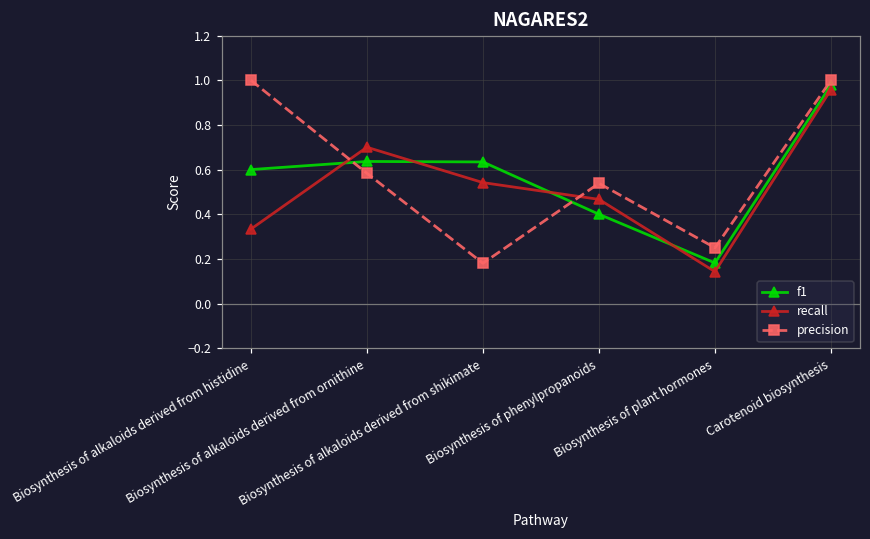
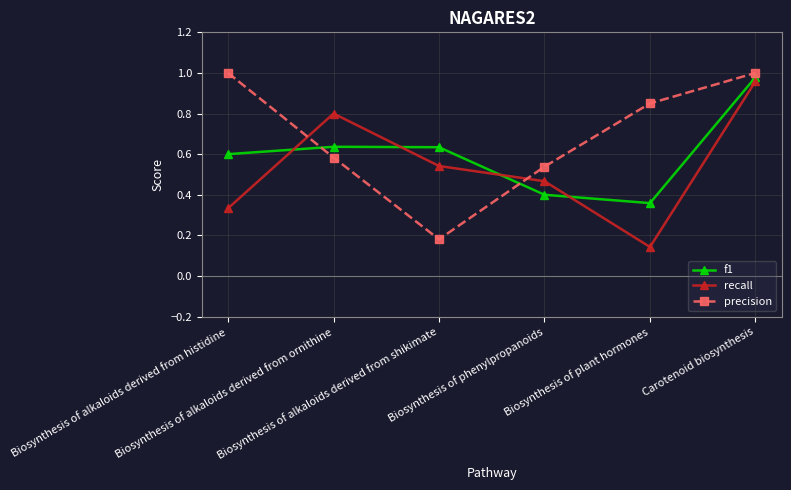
  {
    "f1": {
      "Biosynthesis of alkaloids derived from histidine": 0.60,
      "Biosynthesis of alkaloids derived from ornithine": 0.64,
      "Biosynthesis of alkaloids derived from shikimate": 0.63,
      "Biosynthesis of phenylpropanoids": 0.40,
-     "Biosynthesis of plant hormones": 0.18,
+     "Biosynthesis of plant hormones": 0.36,
      "Carotenoid biosynthesis": 0.98
    },
    "recall": {
      "Biosynthesis of alkaloids derived from histidine": 0.33,
-     "Biosynthesis of alkaloids derived from ornithine": 0.7,
+     "Biosynthesis of alkaloids derived from ornithine": 0.8,
      "Biosynthesis of alkaloids derived from shikimate": 0.54,
      "Biosynthesis of phenylpropanoids": 0.47,
      "Biosynthesis of plant hormones": 0.14,
      "Carotenoid biosynthesis": 0.96
    },
    "precision": {
      "Biosynthesis of alkaloids derived from histidine": 1.00,
      "Biosynthesis of alkaloids derived from ornithine": 0.58,
      "Biosynthesis of alkaloids derived from shikimate": 0.18,
      "Biosynthesis of phenylpropanoids": 0.54,
-     "Biosynthesis of plant hormones": 0.25,
+     "Biosynthesis of plant hormones": 0.85,
      "Carotenoid biosynthesis": 1.00
    }
  }
